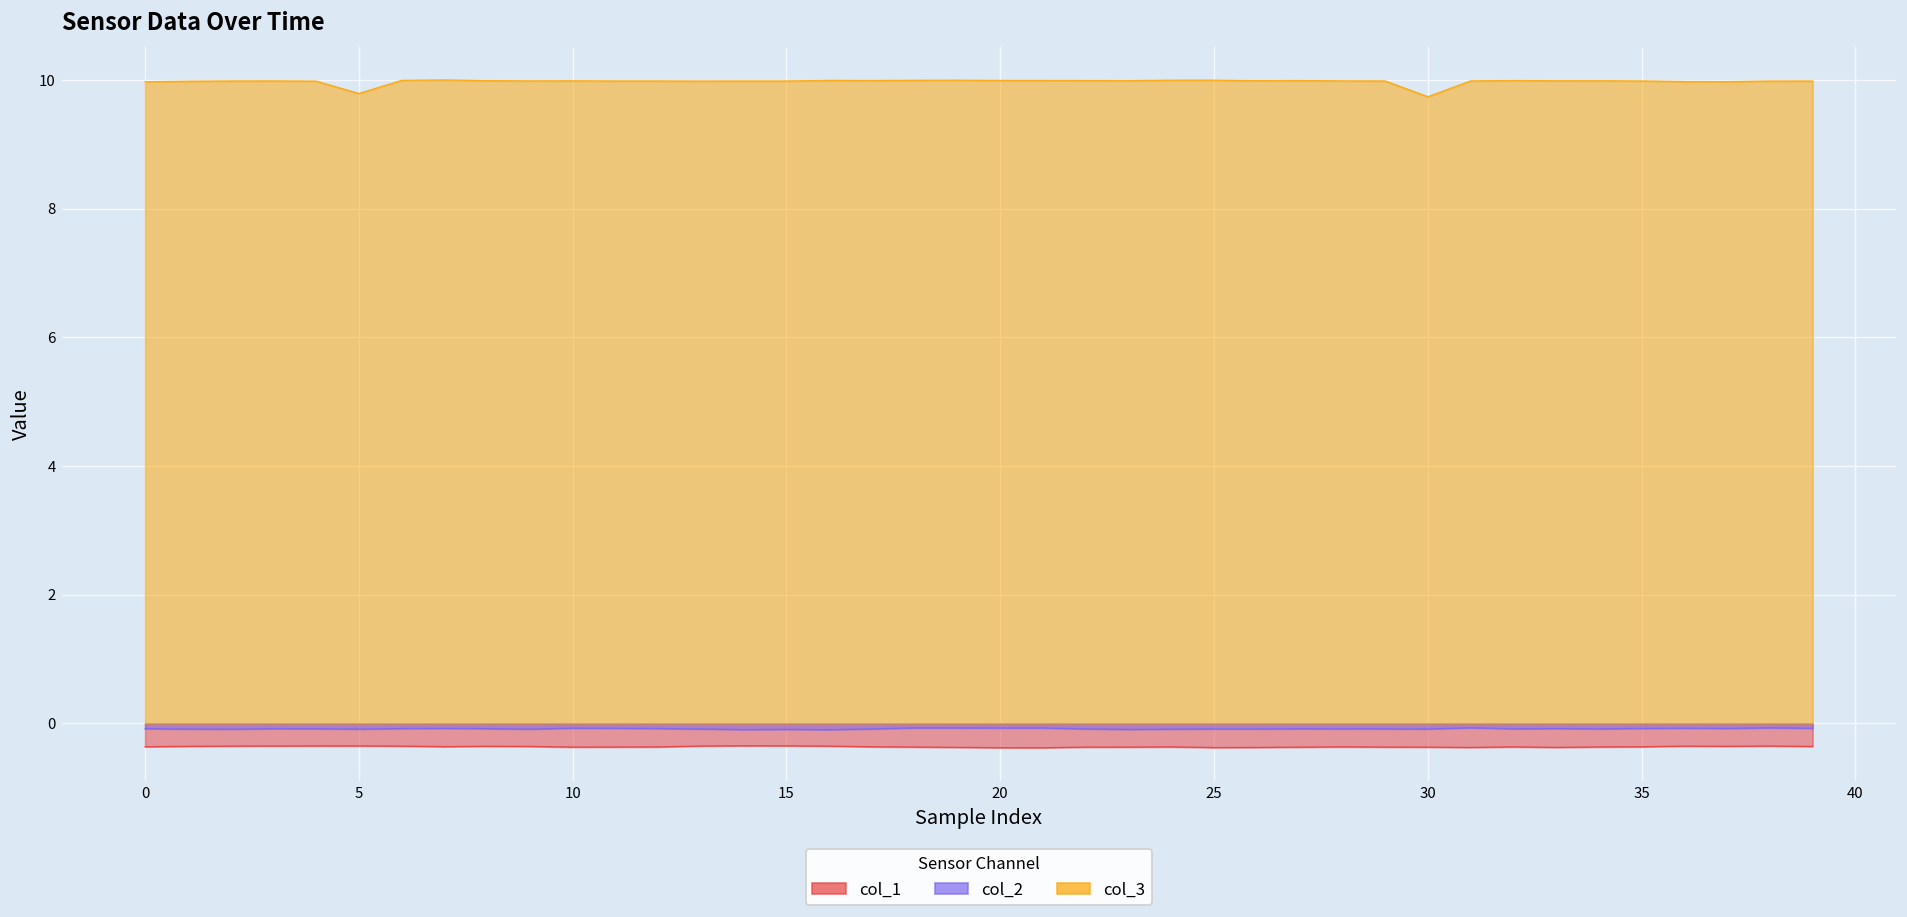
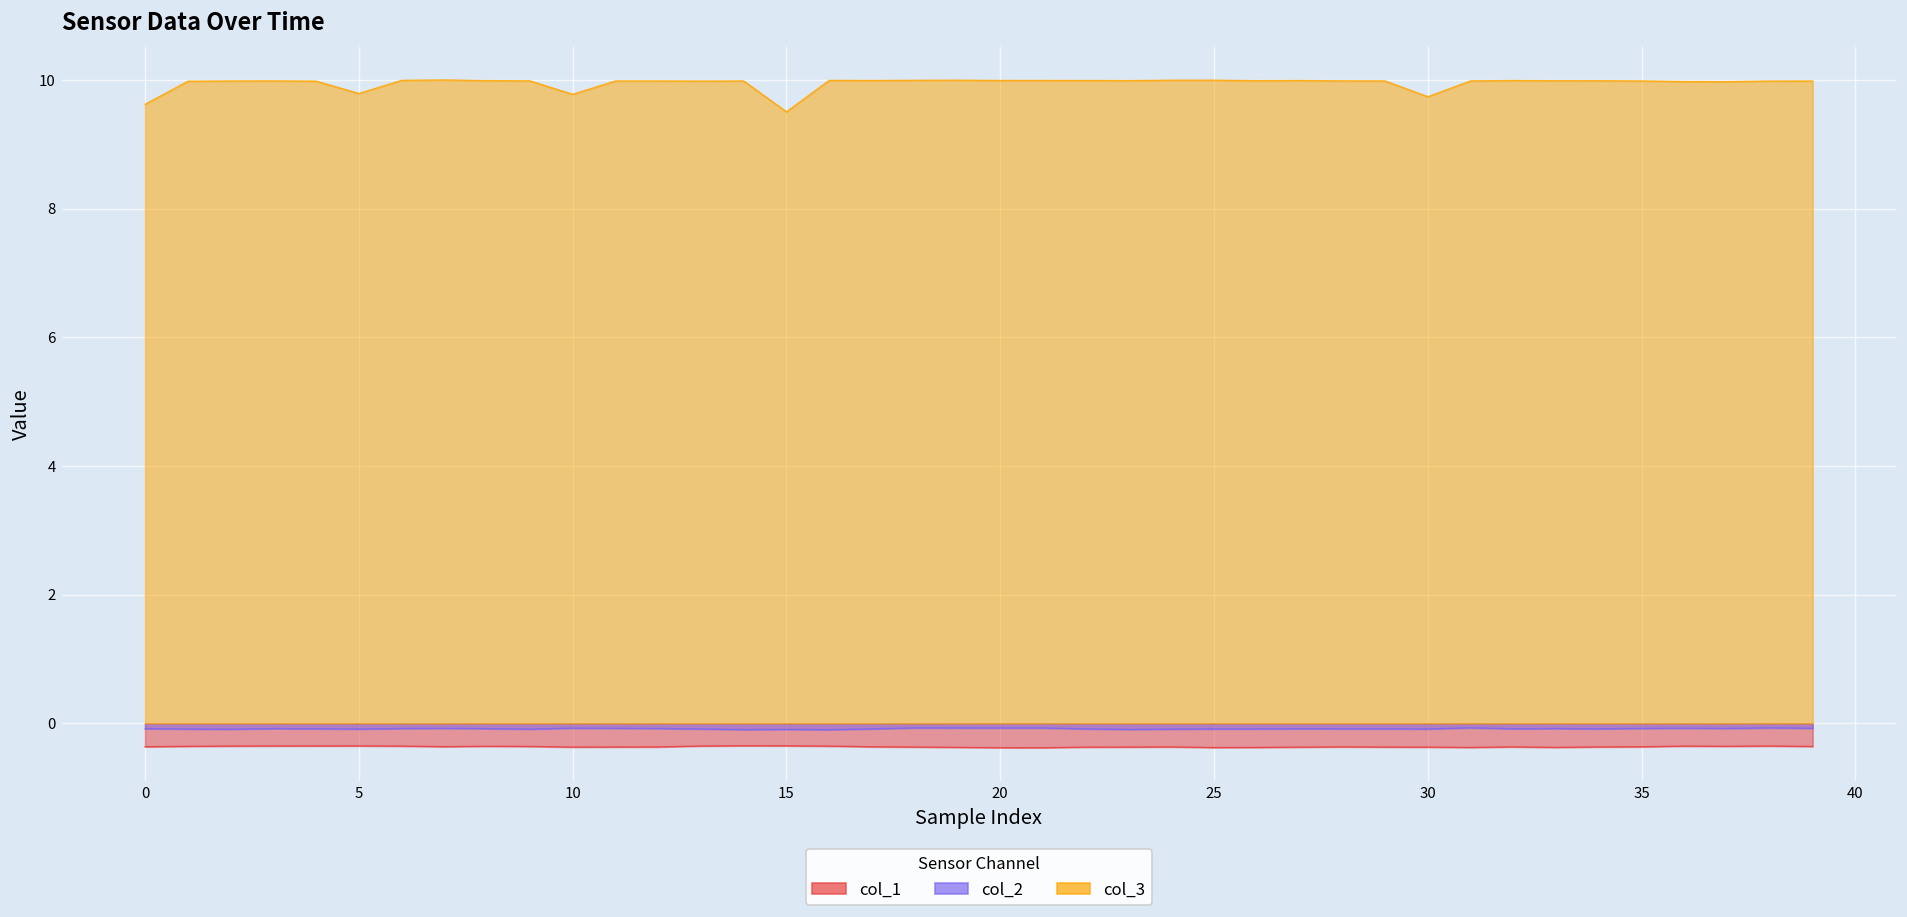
  {
    "col_3": {
-     "0": 10.0,
+     "0": 9.6,
      "5": 9.8,
-     "10": 10.0,
-     "15": 10.0,
+     "10": 9.8,
+     "15": 9.5,
      "20": 10.0,
      "25": 10.0,
      "30": 9.7,
      "35": 10.0
    }
  }
